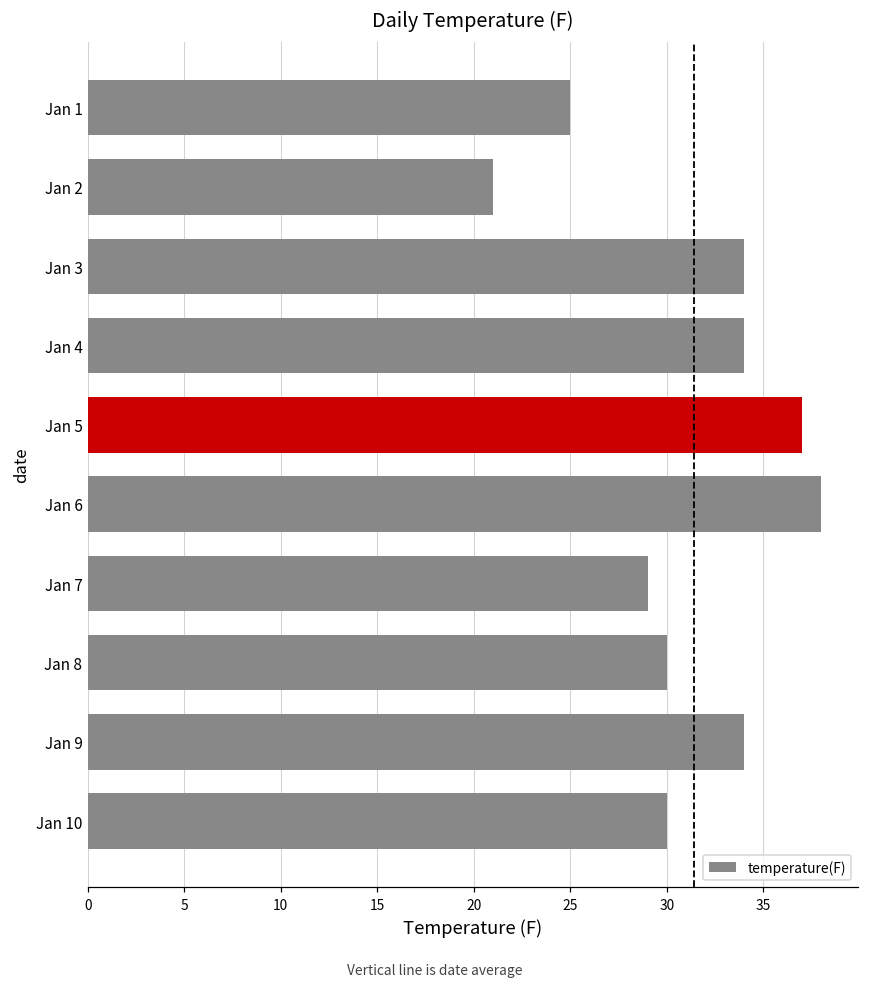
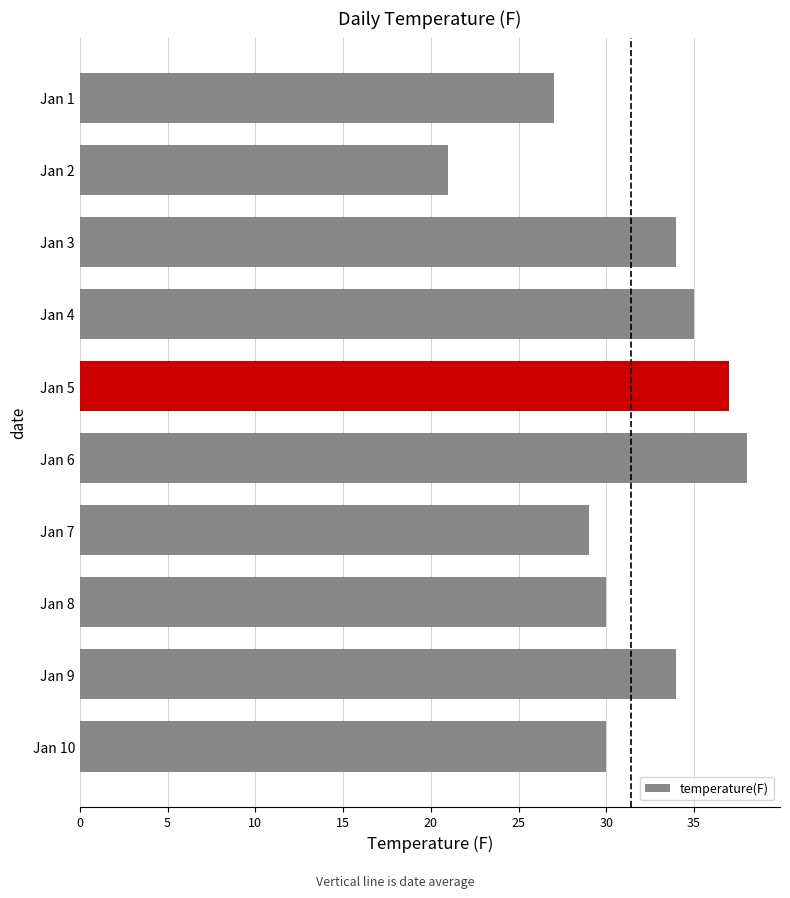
  {
-   "Jan 1": 25,
+   "Jan 1": 27,
    "Jan 2": 21,
    "Jan 3": 34,
-   "Jan 4": 34,
+   "Jan 4": 35,
    "Jan 5": 37,
    "Jan 6": 38,
    "Jan 7": 29,
    "Jan 8": 30,
    "Jan 9": 34,
    "Jan 10": 30
  }
